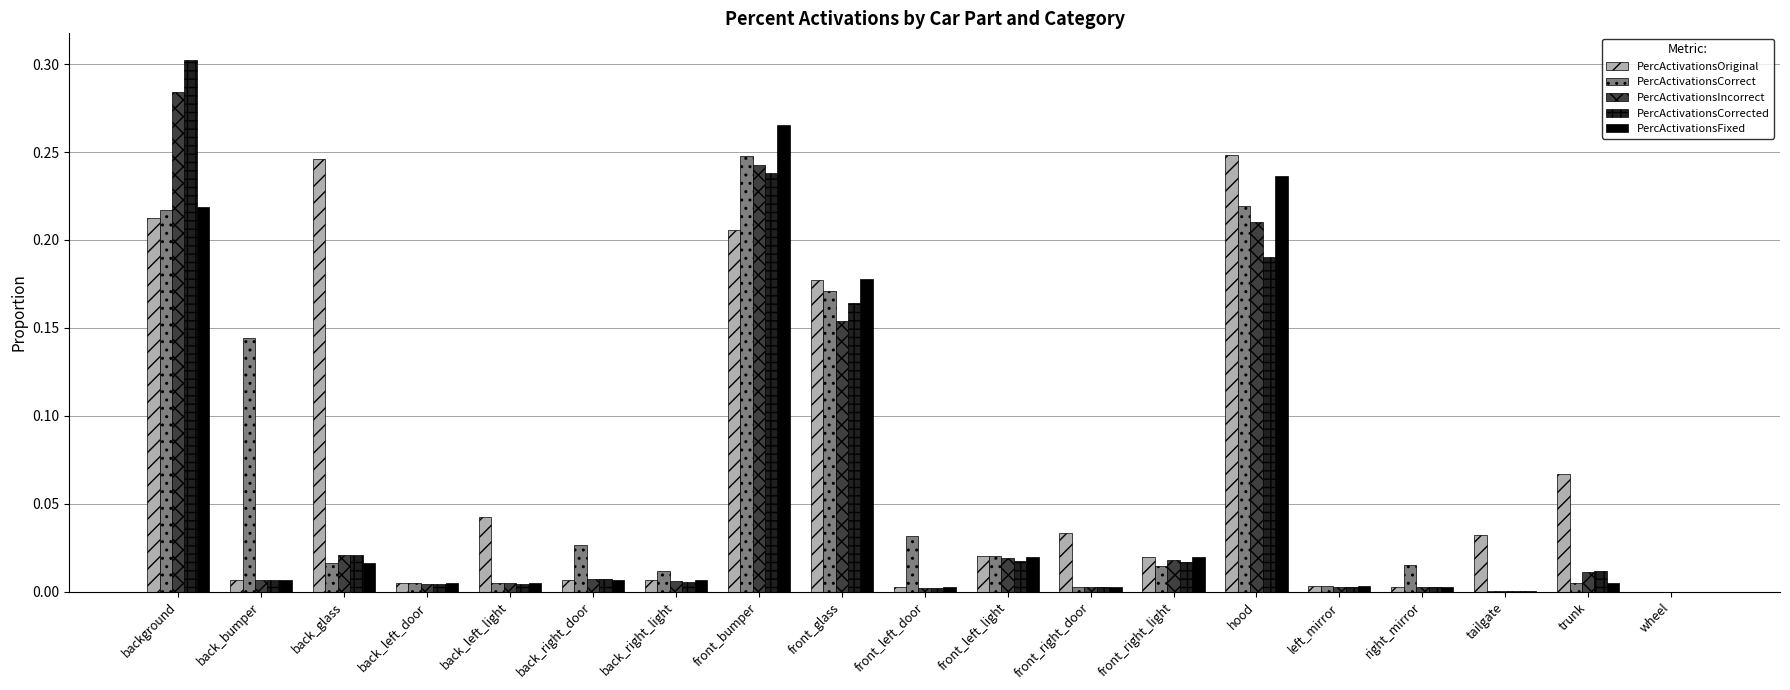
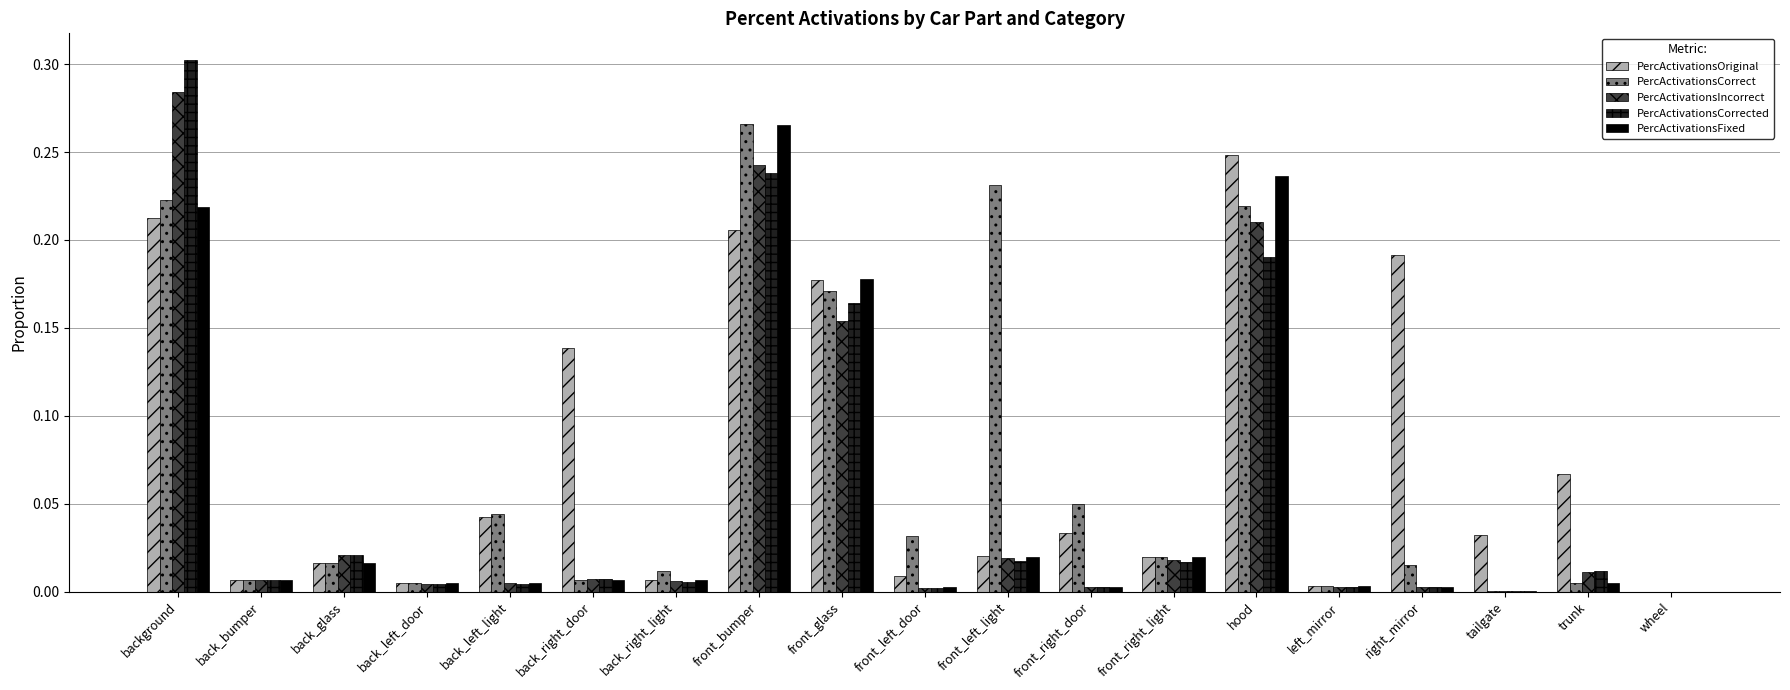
  {
    "PercActivationsOriginal": {
      "background": 0.212,
      "back_bumper": 0.007,
-     "back_glass": 0.246,
+     "back_glass": 0.016,
      "back_left_door": 0.005,
      "back_left_light": 0.043,
-     "back_right_door": 0.006,
+     "back_right_door": 0.139,
      "back_right_light": 0.007,
      "front_bumper": 0.205,
      "front_glass": 0.177,
-     "front_left_door": 0.003,
+     "front_left_door": 0.009,
      "front_left_light": 0.020,
      "front_right_door": 0.033,
      "front_right_light": 0.020,
      "hood": 0.248,
      "left_mirror": 0.003,
-     "right_mirror": 0.003,
+     "right_mirror": 0.192,
      "tailgate": 0.032,
      "trunk": 0.067
    },
    "PercActivationsCorrect": {
-     "background": 0.217,
-     "back_bumper": 0.144,
+     "background": 0.222,
+     "back_bumper": 0.007,
      "back_glass": 0.016,
      "back_left_door": 0.005,
-     "back_left_light": 0.005,
-     "back_right_door": 0.027,
+     "back_left_light": 0.044,
+     "back_right_door": 0.006,
      "back_right_light": 0.012,
-     "front_bumper": 0.248,
+     "front_bumper": 0.266,
      "front_glass": 0.171,
      "front_left_door": 0.032,
-     "front_left_light": 0.020,
-     "front_right_door": 0.003,
-     "front_right_light": 0.015,
+     "front_left_light": 0.231,
+     "front_right_door": 0.050,
+     "front_right_light": 0.020,
      "hood": 0.220,
      "left_mirror": 0.003,
      "right_mirror": 0.015,
      "trunk": 0.005
    }
  }
